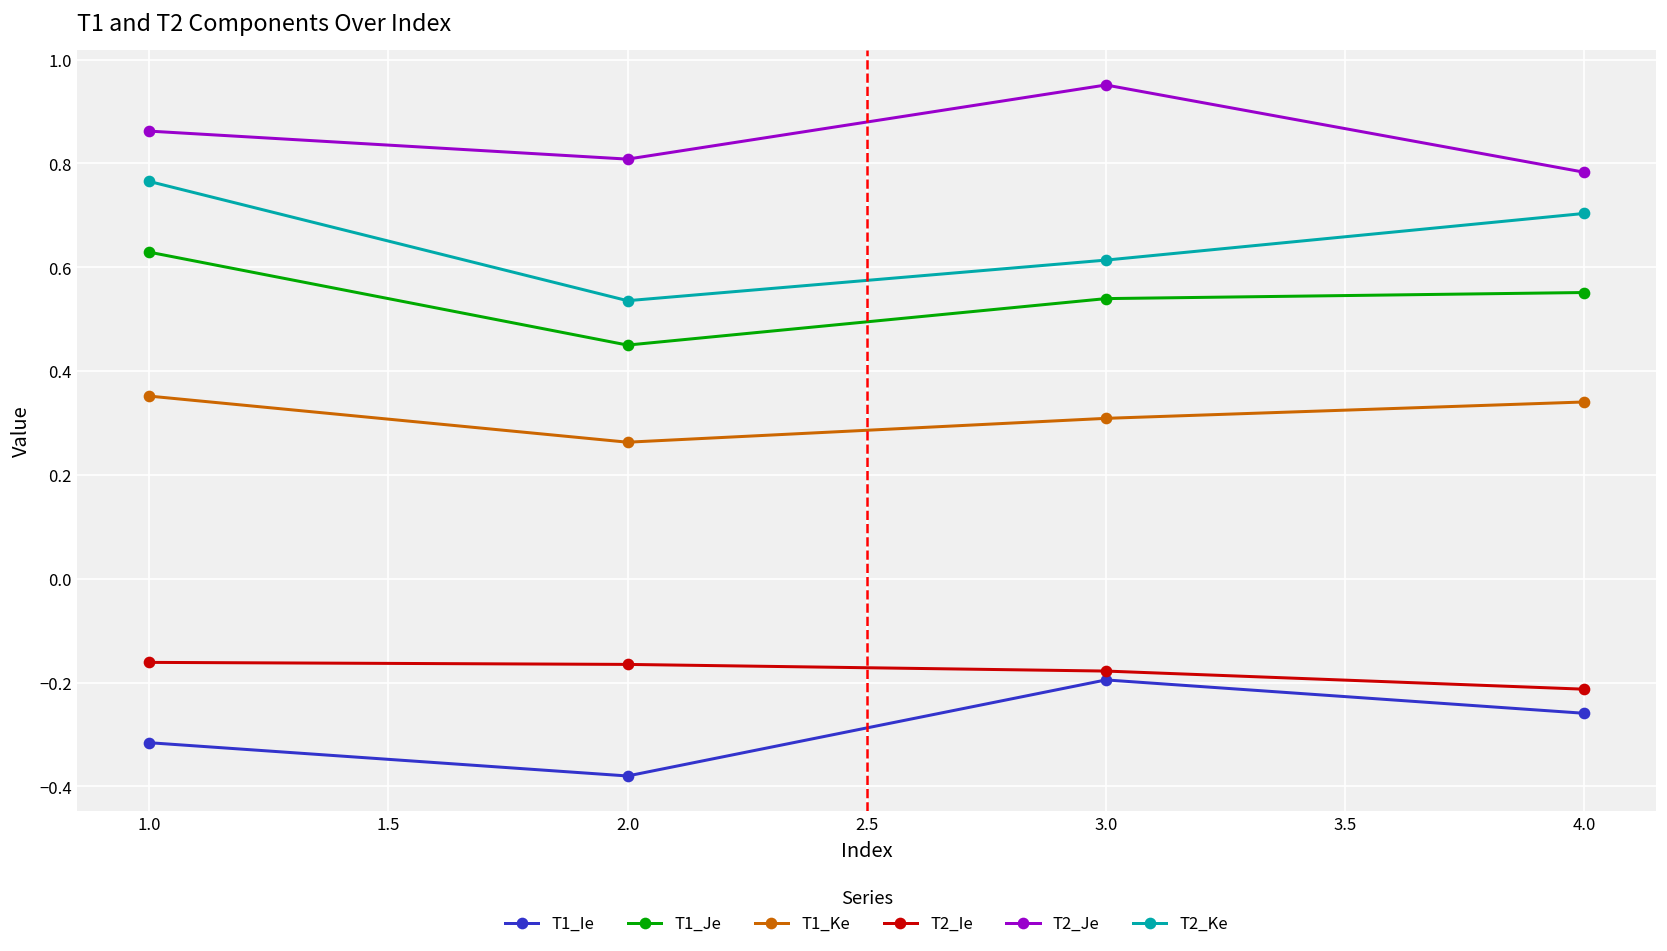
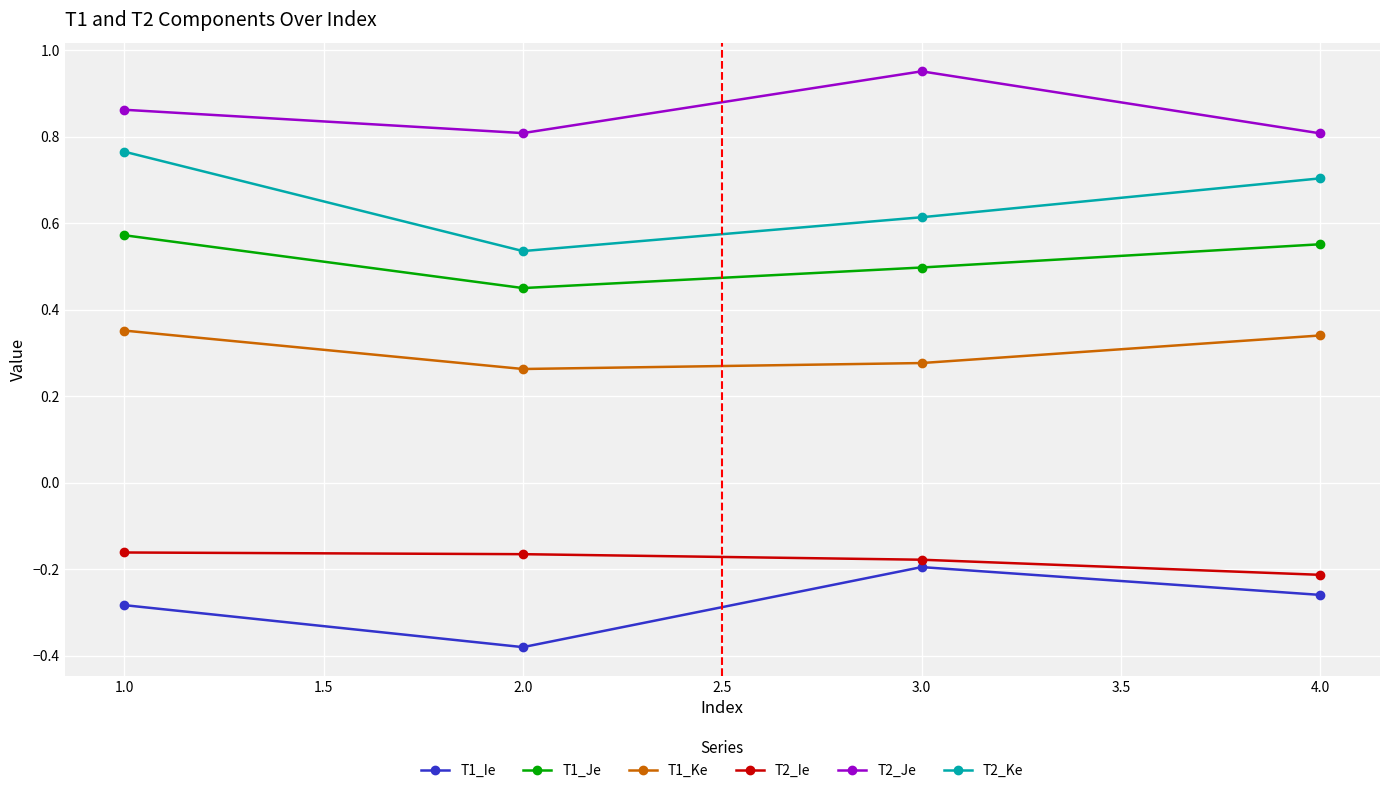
  {
    "T1_Ie": {
-     "1.0": -0.32,
+     "1.0": -0.28,
      "2.0": -0.38,
      "3.0": -0.19,
      "4.0": -0.26
    },
    "T1_Je": {
-     "1.0": 0.63,
+     "1.0": 0.57,
      "2.0": 0.45,
-     "3.0": 0.54,
+     "3.0": 0.50,
      "4.0": 0.55
    },
    "T1_Ke": {
      "1.0": 0.35,
      "2.0": 0.26,
-     "3.0": 0.31,
+     "3.0": 0.28,
      "4.0": 0.34
    },
    "T2_Ie": {
      "1.0": -0.16,
      "2.0": -0.17,
      "3.0": -0.18,
      "4.0": -0.21
    },
    "T2_Je": {
      "1.0": 0.86,
      "2.0": 0.81,
      "3.0": 0.95,
-     "4.0": 0.78
+     "4.0": 0.81
    },
    "T2_Ke": {
      "1.0": 0.77,
      "2.0": 0.54,
      "3.0": 0.61,
      "4.0": 0.70
    }
  }
